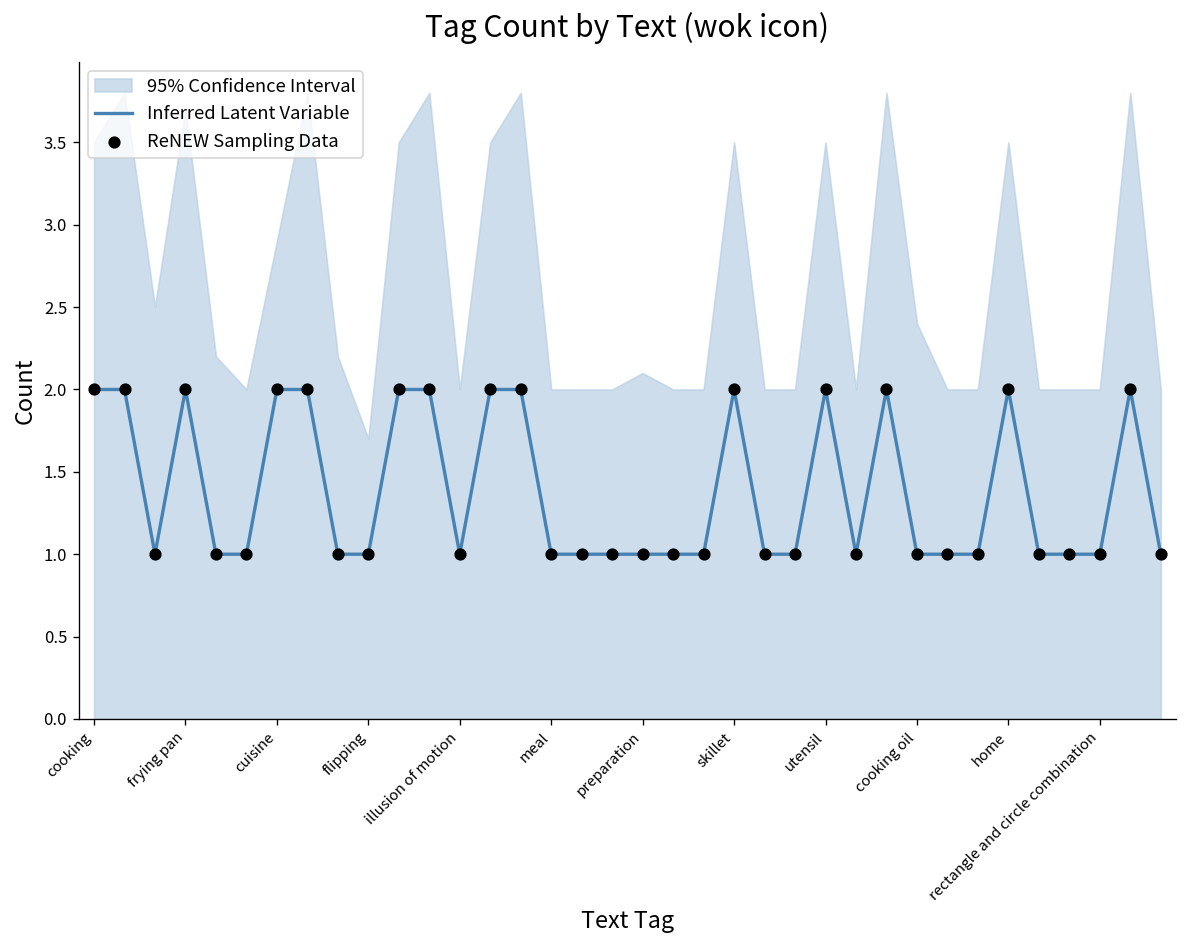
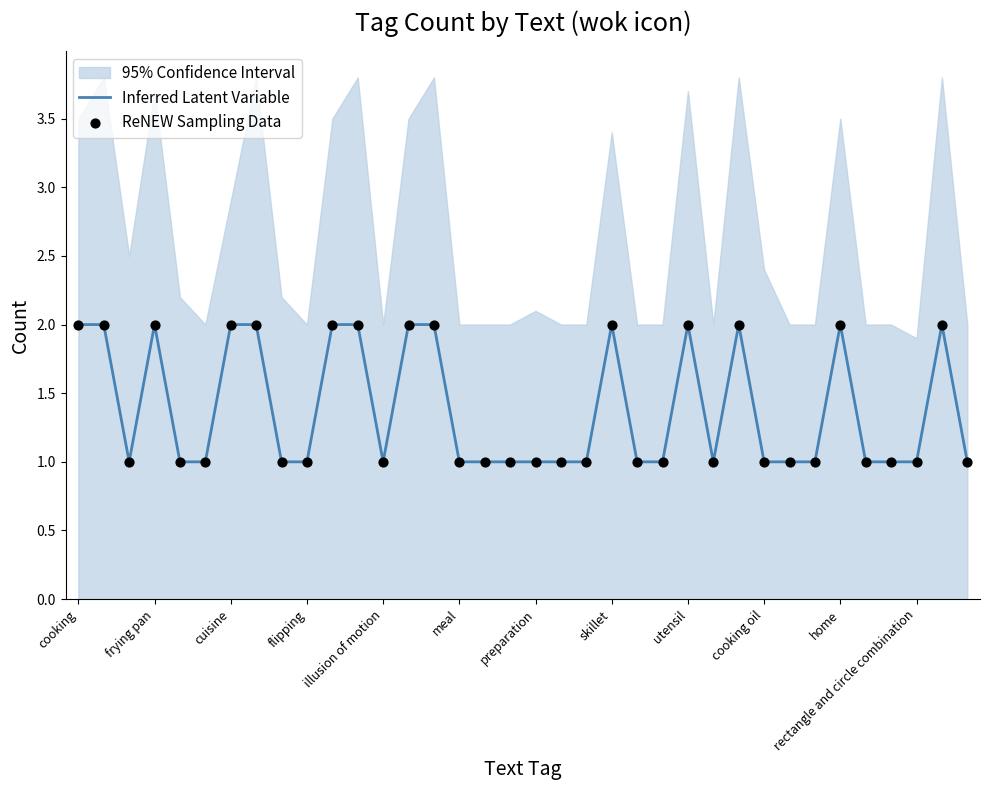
  {
    "ReNEW Sampling Data": {
      "cooking": 2.0,
      "frying pan": 2.0,
      "cuisine": 2.0,
      "flipping": 1.0,
      "illusion of motion": 1.0,
      "meal": 1.0,
      "preparation": 1.0,
      "skillet": 2.0,
      "utensil": 2.0,
      "cooking oil": 1.0,
      "home": 2.0,
      "rectangle and circle combination": 1.0
    },
    "95% Confidence Interval": {
      "cuisine": 2.9,
-     "flipping": 1.7,
+     "flipping": 2.0,
      "illusion of motion": 2.0,
      "meal": 2.0,
      "preparation": 2.1,
-     "skillet": 3.5,
-     "utensil": 3.5,
+     "skillet": 3.4,
+     "utensil": 3.7,
      "cooking oil": 2.4,
      "home": 3.5,
-     "rectangle and circle combination": 2.0
+     "rectangle and circle combination": 1.9
    }
  }
